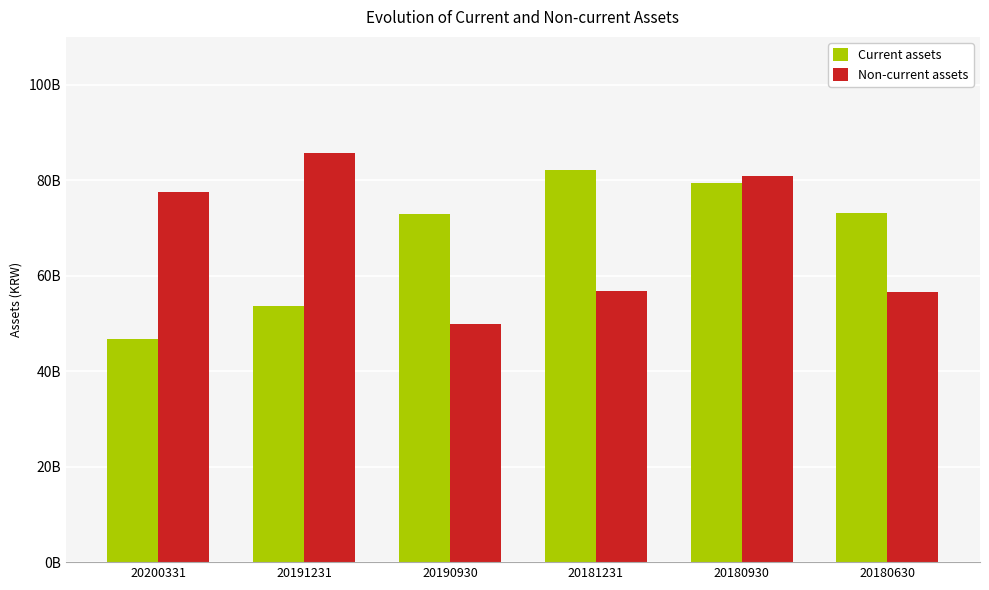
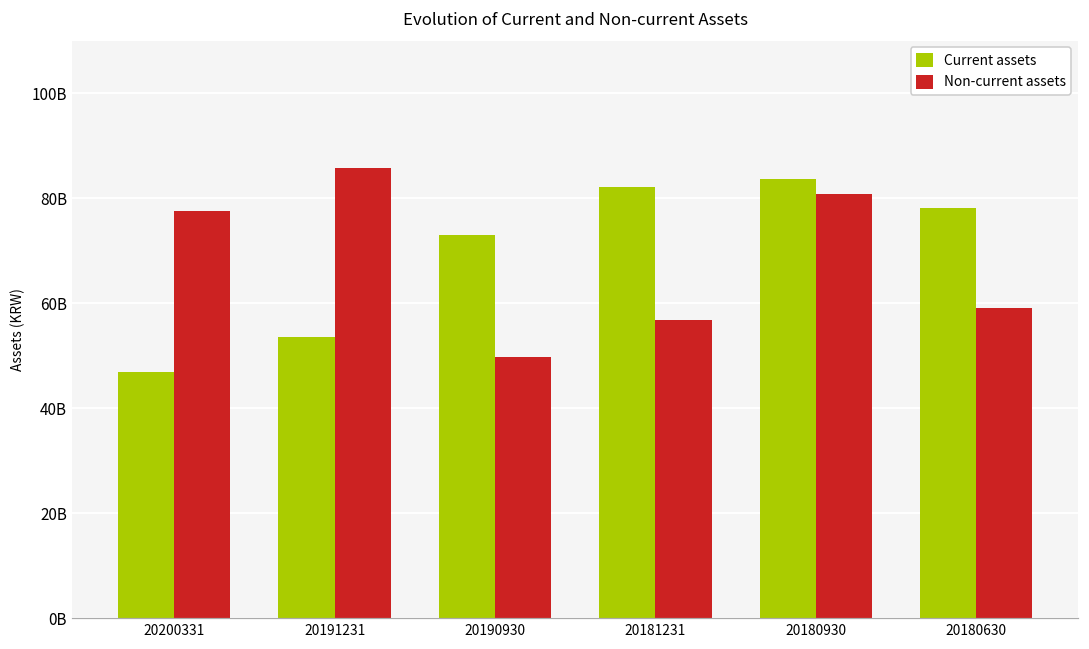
  {
    "Current assets": {
      "20200331": 47000000000,
      "20191231": 54000000000,
      "20190930": 73000000000,
      "20181231": 82000000000,
-     "20180930": 79000000000,
-     "20180630": 73000000000
+     "20180930": 84000000000,
+     "20180630": 78000000000
    },
    "Non-current assets": {
      "20200331": 78000000000,
      "20191231": 86000000000,
      "20190930": 50000000000,
      "20181231": 57000000000,
      "20180930": 81000000000,
-     "20180630": 56000000000
+     "20180630": 59000000000
    }
  }
